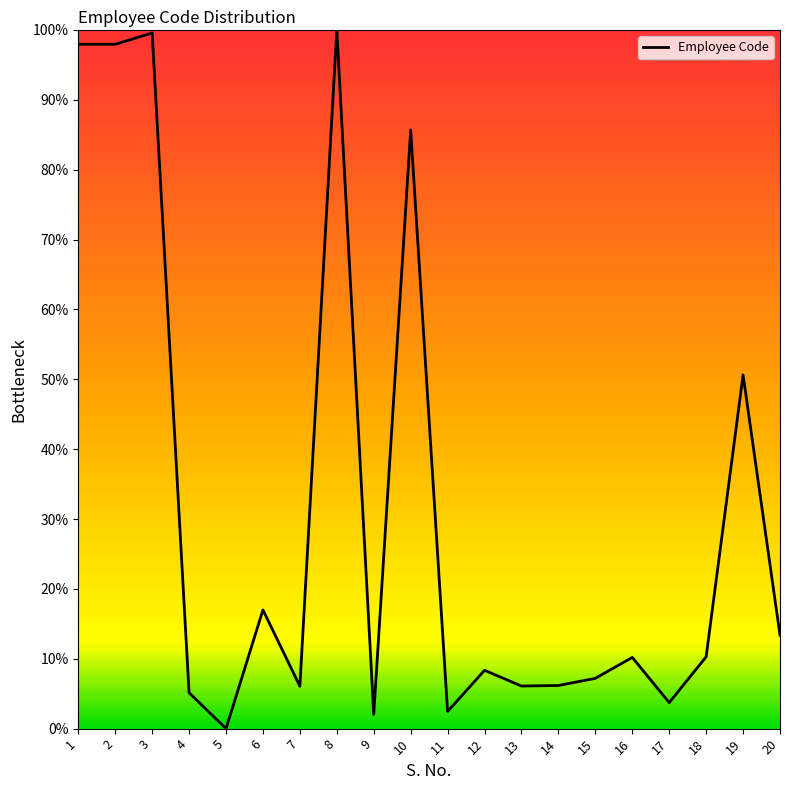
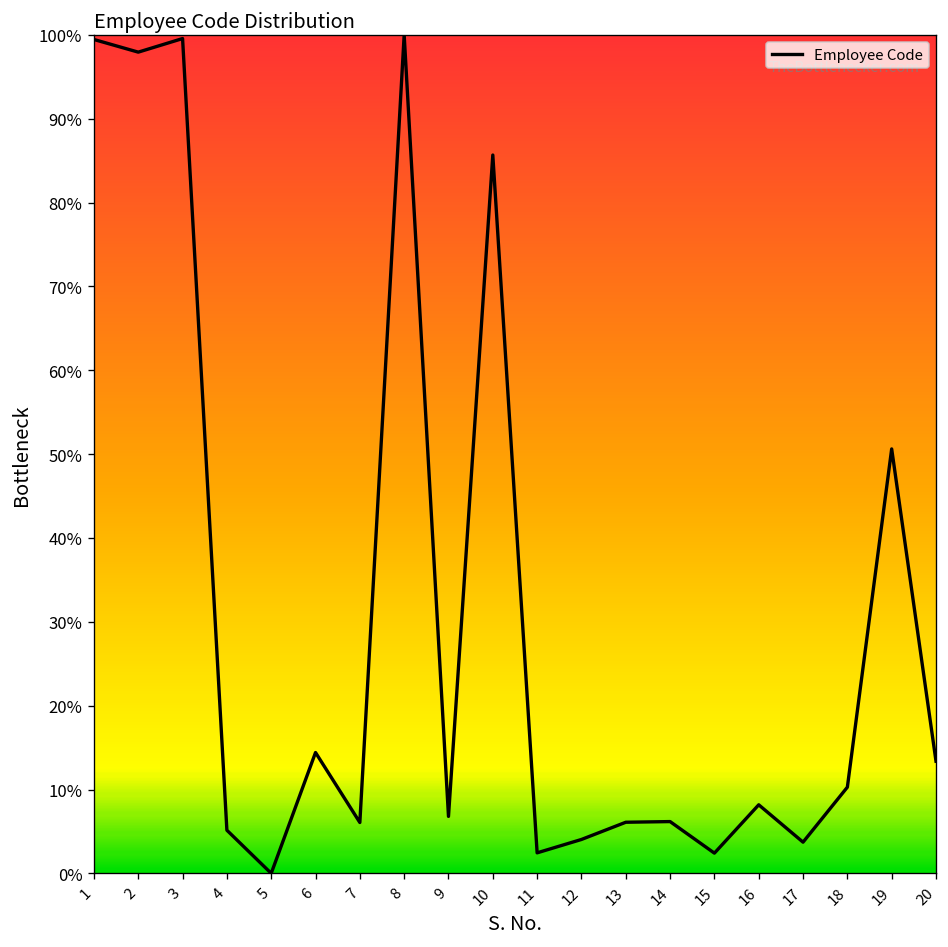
  {
-   "1": "98%",
+   "1": "99%",
    "2": "98%",
    "3": "100%",
    "4": "5%",
    "5": "0%",
-   "6": "17%",
+   "6": "14%",
    "7": "6%",
    "8": "100%",
-   "9": "2%",
+   "9": "7%",
    "10": "86%",
    "11": "2%",
-   "12": "8%",
+   "12": "4%",
    "13": "6%",
    "14": "6%",
-   "15": "7%",
-   "16": "10%",
+   "15": "2%",
+   "16": "8%",
    "17": "4%",
    "18": "10%",
    "19": "51%",
    "20": "13%"
  }
